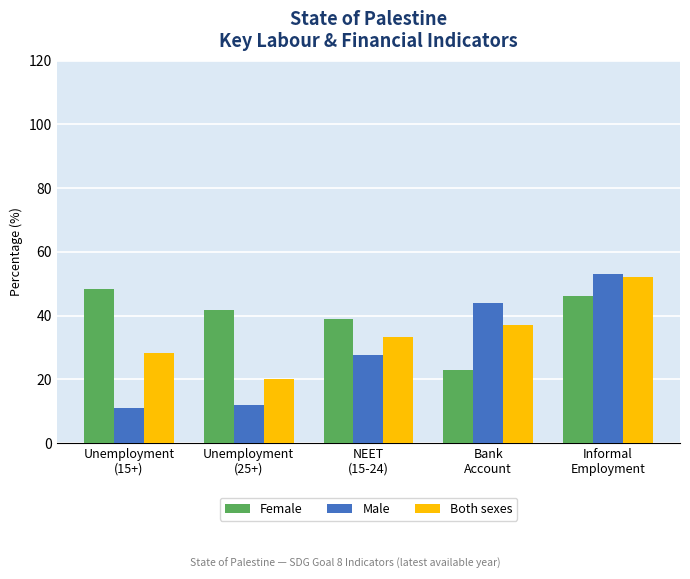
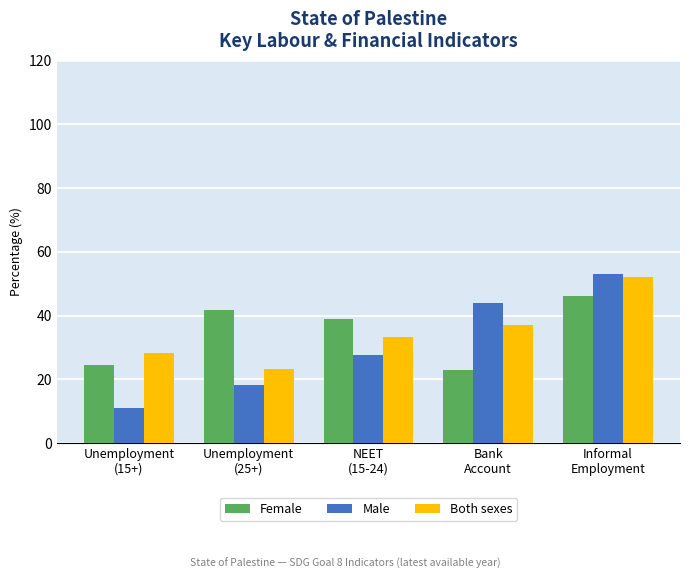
  {
    "Female": {
-     "Unemployment (15+)": 48,
+     "Unemployment (15+)": 25,
      "Unemployment (25+)": 42,
      "NEET (15-24)": 39,
      "Bank Account": 23,
      "Informal Employment": 46
    },
    "Male": {
      "Unemployment (15+)": 11,
-     "Unemployment (25+)": 12,
+     "Unemployment (25+)": 18,
      "NEET (15-24)": 28,
      "Bank Account": 44,
      "Informal Employment": 53
    },
    "Both sexes": {
      "Unemployment (15+)": 28,
-     "Unemployment (25+)": 20,
+     "Unemployment (25+)": 23,
      "NEET (15-24)": 33,
      "Bank Account": 37,
      "Informal Employment": 52
    }
  }
